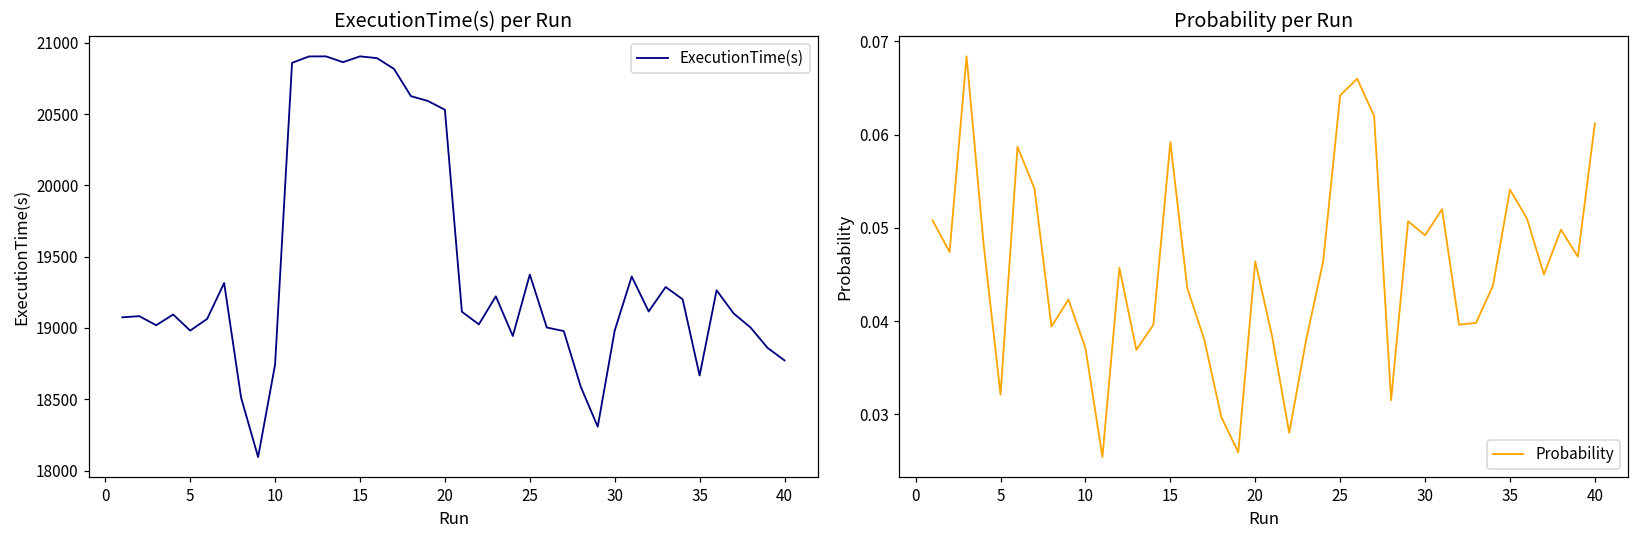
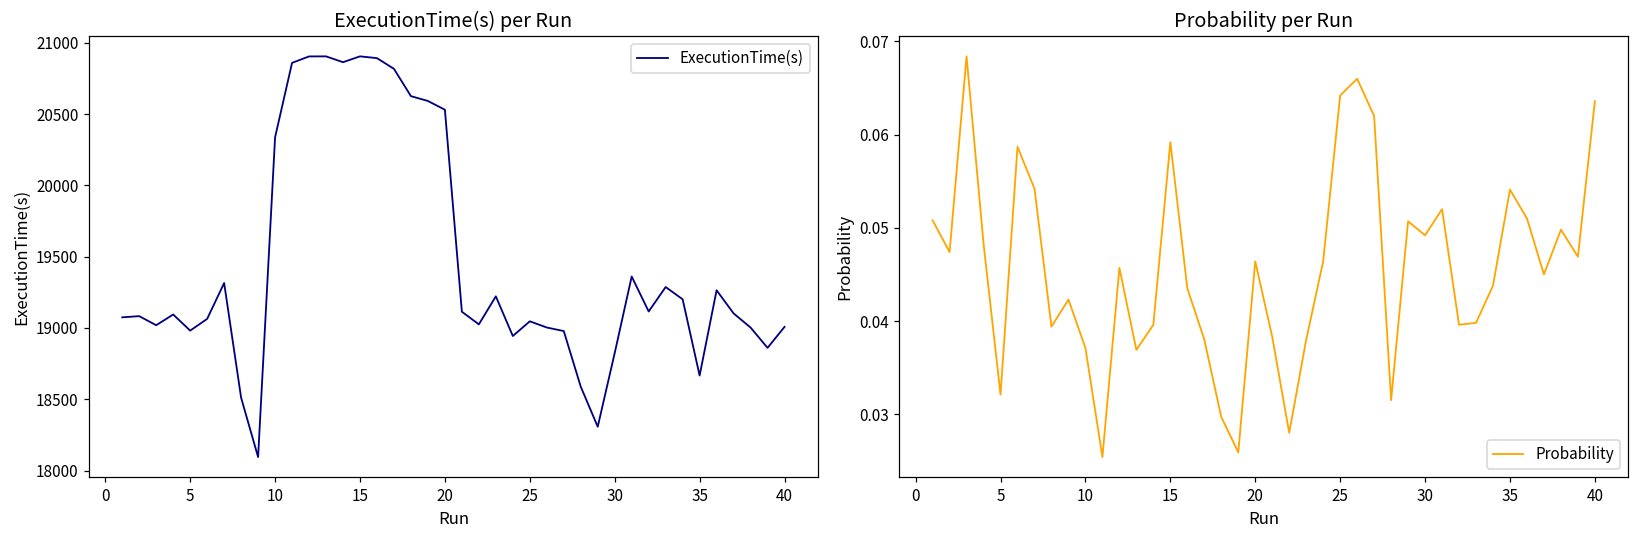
  {
    "ExecutionTime(s) per Run": {
      "5": 18980,
-     "10": 18740,
+     "10": 20340,
      "15": 20900,
      "20": 20530,
-     "25": 19370,
-     "30": 18980,
+     "25": 19050,
+     "30": 18820,
      "35": 18670,
-     "40": 18770
+     "40": 19010
    },
    "Probability per Run": {
      "5": 0.032,
      "10": 0.037,
      "15": 0.059,
      "20": 0.046,
      "25": 0.064,
      "30": 0.049,
      "35": 0.054,
-     "40": 0.061
+     "40": 0.064
    }
  }
